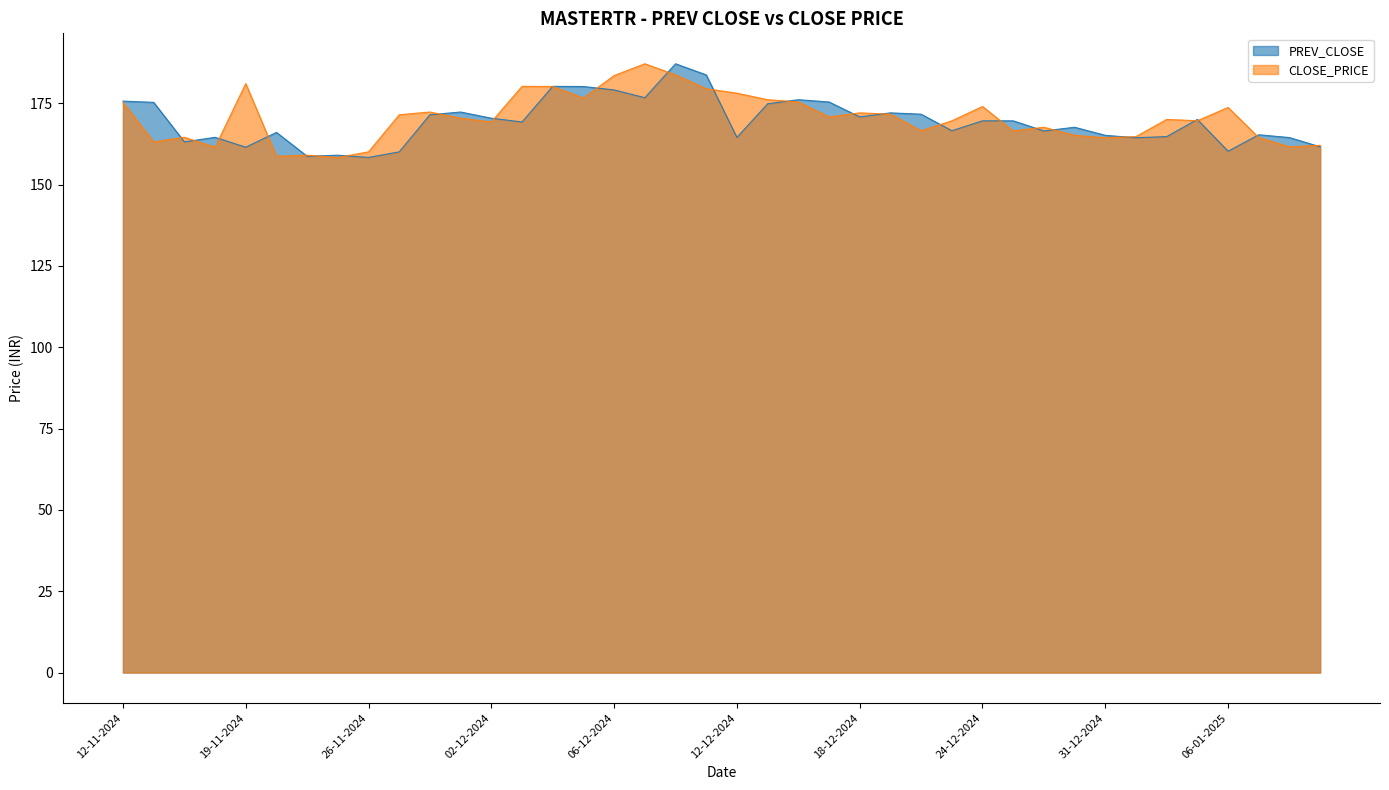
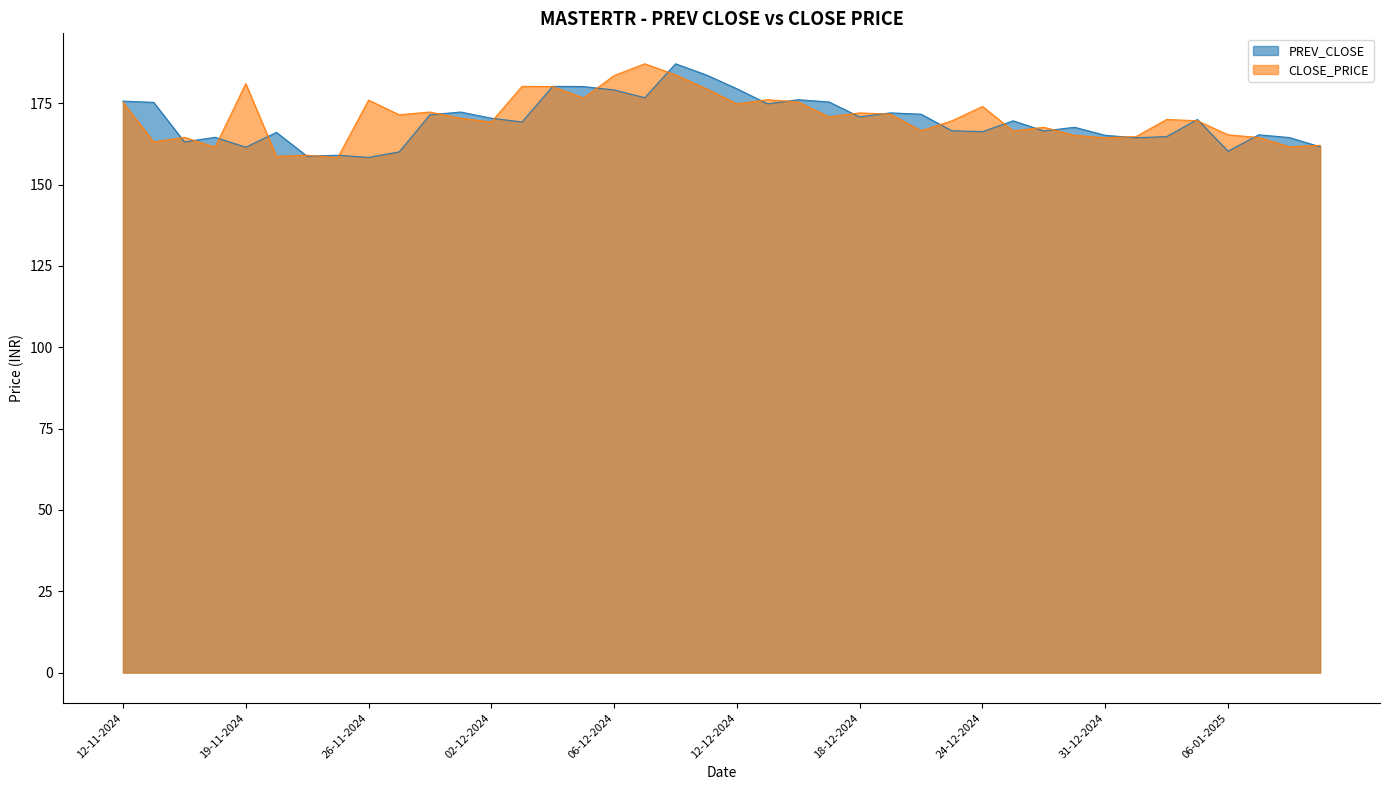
  {
    "PREV_CLOSE": {
      "19-11-2024": 161,
      "26-11-2024": 158,
      "02-12-2024": 170,
      "06-12-2024": 179,
-     "12-12-2024": 164,
+     "12-12-2024": 179,
      "18-12-2024": 171,
-     "24-12-2024": 170,
+     "24-12-2024": 166,
      "06-01-2025": 160
    },
    "CLOSE_PRICE": {
      "19-11-2024": 181,
-     "26-11-2024": 160,
+     "26-11-2024": 176,
      "02-12-2024": 169,
      "06-12-2024": 184,
-     "12-12-2024": 178,
+     "12-12-2024": 175,
      "18-12-2024": 172,
      "24-12-2024": 174,
-     "06-01-2025": 174
+     "06-01-2025": 165
    }
  }
